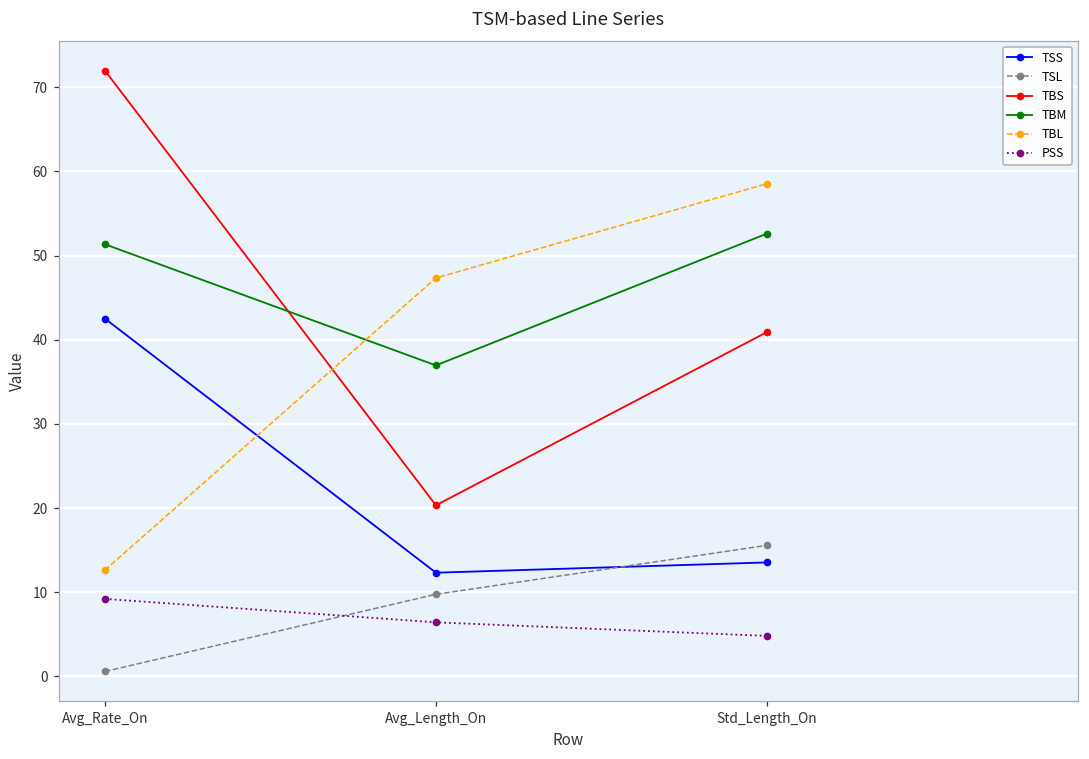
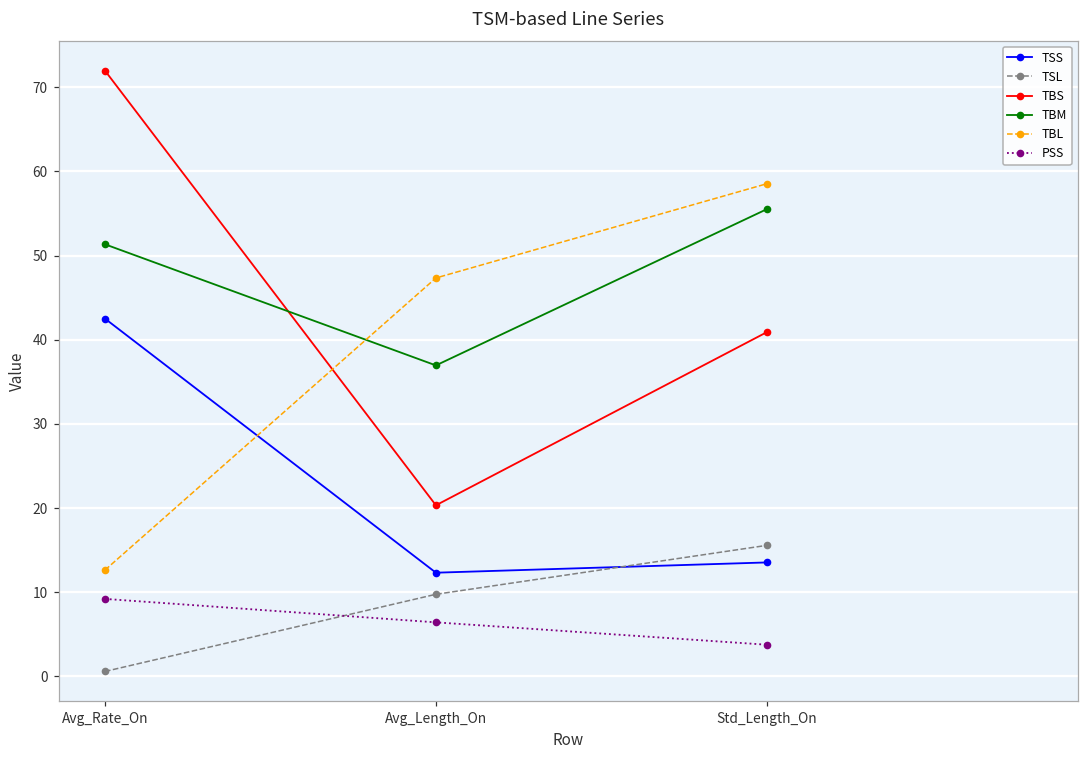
  {
    "TSS": {
      "Avg_Rate_On": 43,
      "Avg_Length_On": 12,
      "Std_Length_On": 14
    },
    "TSL": {
      "Avg_Rate_On": 1,
      "Avg_Length_On": 10,
      "Std_Length_On": 16
    },
    "TBS": {
      "Avg_Rate_On": 72,
      "Avg_Length_On": 20,
      "Std_Length_On": 41
    },
    "TBM": {
      "Avg_Rate_On": 51,
      "Avg_Length_On": 37,
-     "Std_Length_On": 53
+     "Std_Length_On": 56
    },
    "TBL": {
      "Avg_Rate_On": 13,
      "Avg_Length_On": 47,
      "Std_Length_On": 59
    },
    "PSS": {
      "Avg_Rate_On": 9,
      "Avg_Length_On": 6,
-     "Std_Length_On": 5
+     "Std_Length_On": 4
    }
  }
